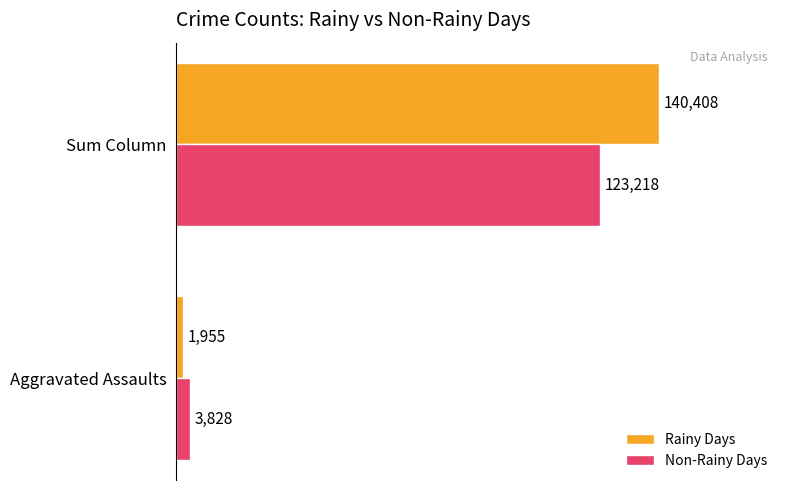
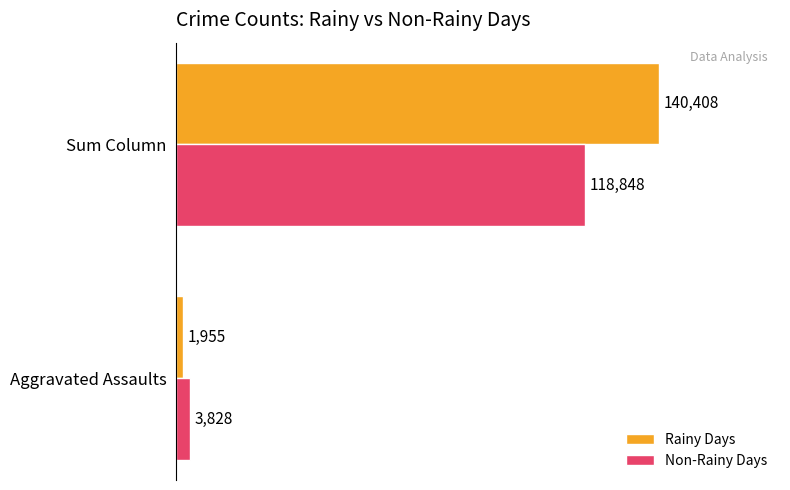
  {
    "Rainy Days": {
      "Sum Column": "140,408",
      "Aggravated Assaults": "1,955"
    },
    "Non-Rainy Days": {
-     "Sum Column": "123,218",
+     "Sum Column": "118,848",
      "Aggravated Assaults": "3,828"
    }
  }
